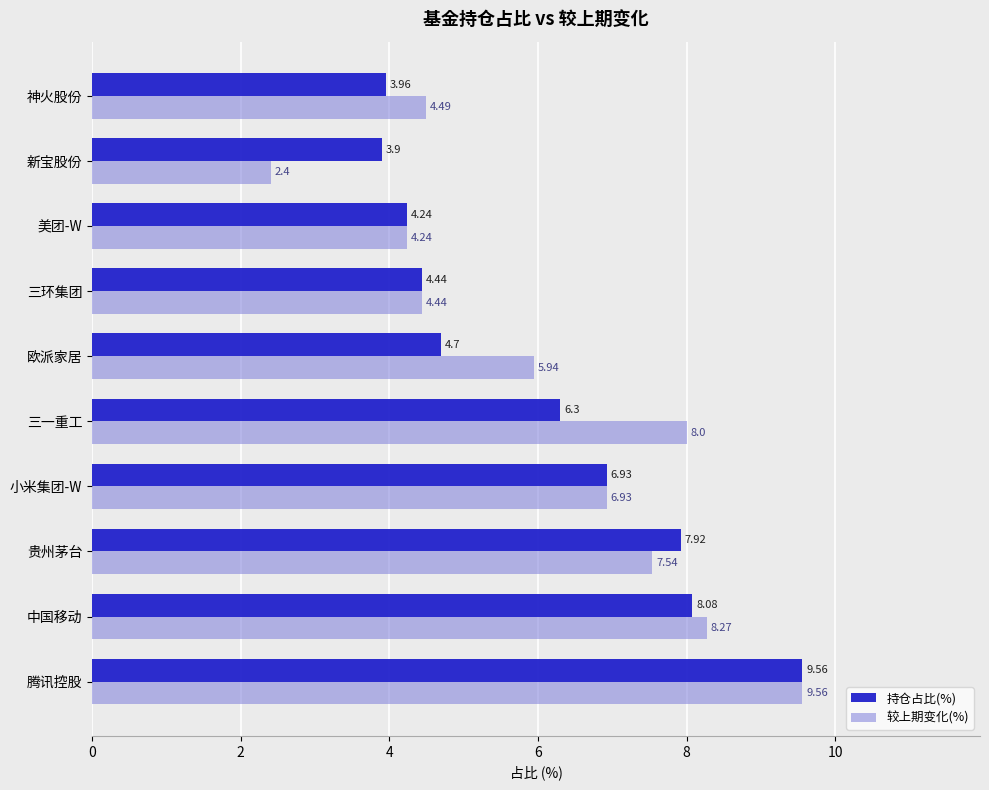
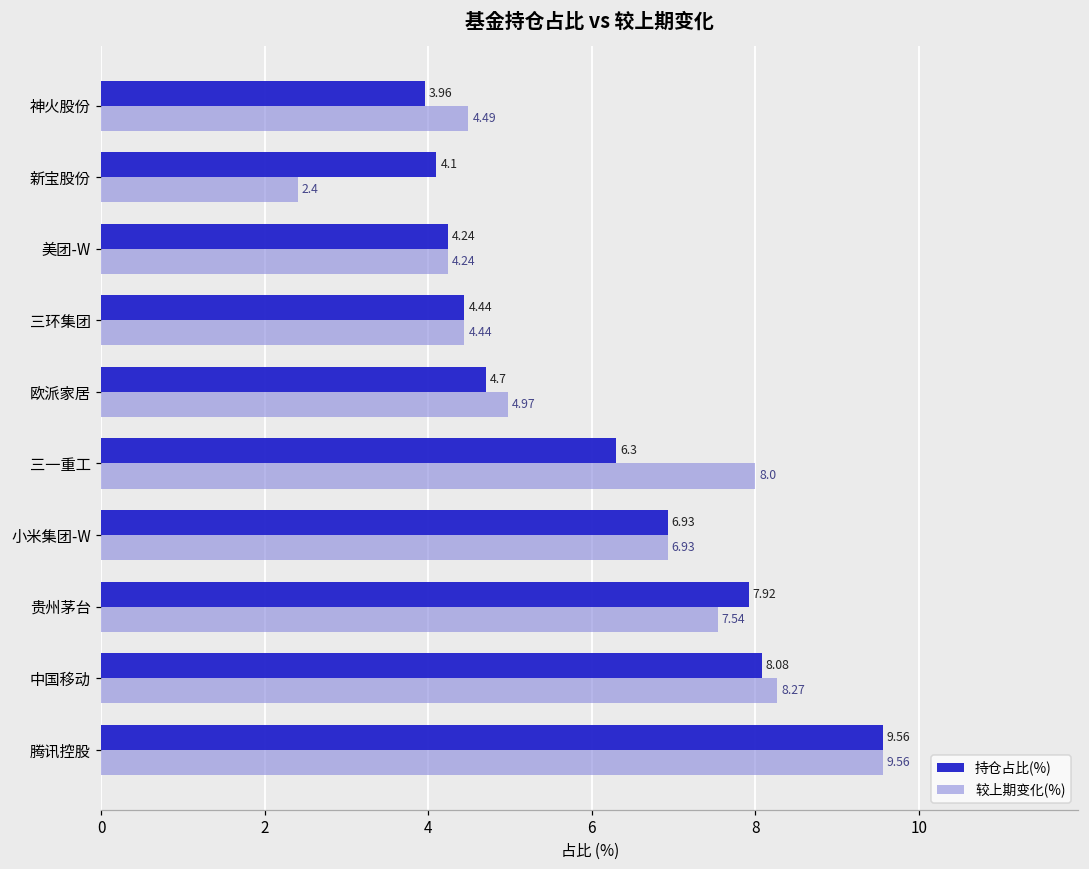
  {
    "持仓占比(%)": {
      "神火股份": 3.96,
-     "新宝股份": 3.9,
+     "新宝股份": 4.1,
      "美团-W": 4.24,
      "三环集团": 4.44,
      "欧派家居": 4.7,
      "三一重工": 6.3,
      "小米集团-W": 6.93,
      "贵州茅台": 7.92,
      "中国移动": 8.08,
      "腾讯控股": 9.56
    },
    "较上期变化(%)": {
      "神火股份": 4.49,
      "新宝股份": 2.4,
      "美团-W": 4.24,
      "三环集团": 4.44,
-     "欧派家居": 5.94,
+     "欧派家居": 4.97,
      "三一重工": 8.0,
      "小米集团-W": 6.93,
      "贵州茅台": 7.54,
      "中国移动": 8.27,
      "腾讯控股": 9.56
    }
  }
